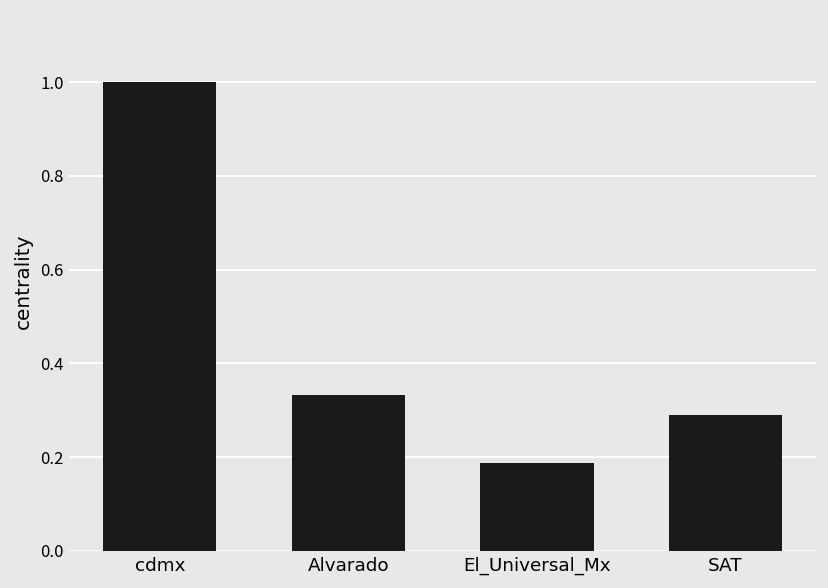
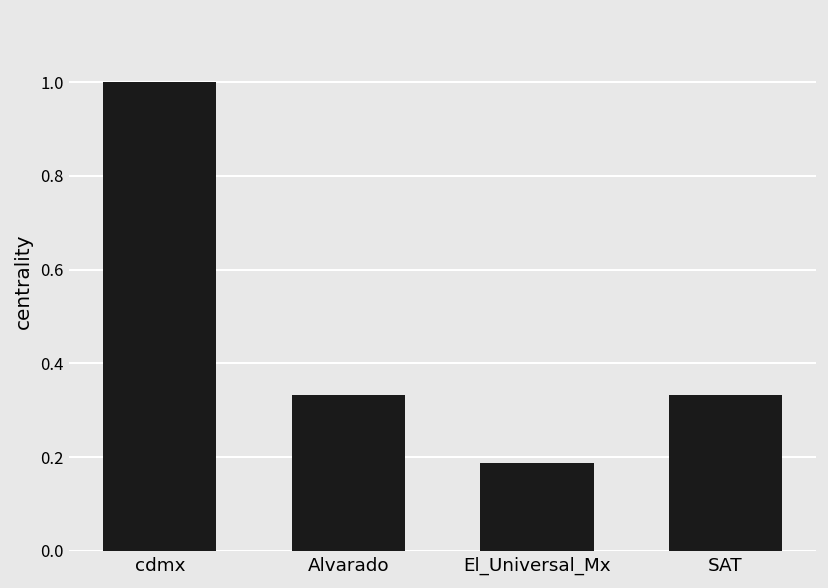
  {
    "cdmx": 1.00,
    "Alvarado": 0.33,
    "El_Universal_Mx": 0.19,
-   "SAT": 0.29
+   "SAT": 0.33
  }
